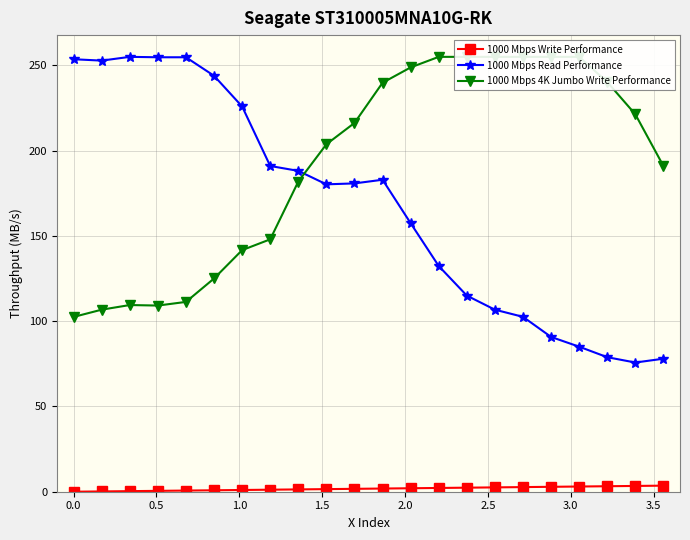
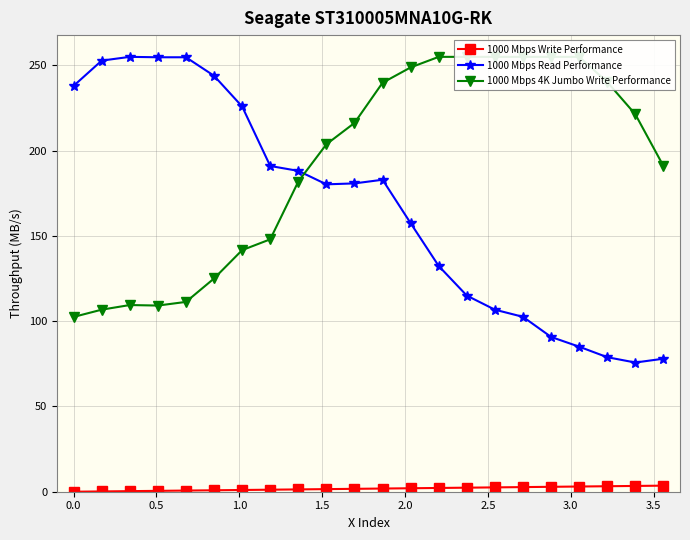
  {
    "1000 Mbps Write Performance": {
      "0.0": 0
    },
    "1000 Mbps Read Performance": {
-     "0.0": 254
+     "0.0": 238
    },
    "1000 Mbps 4K Jumbo Write Performance": {
      "0.0": 103
    }
  }
